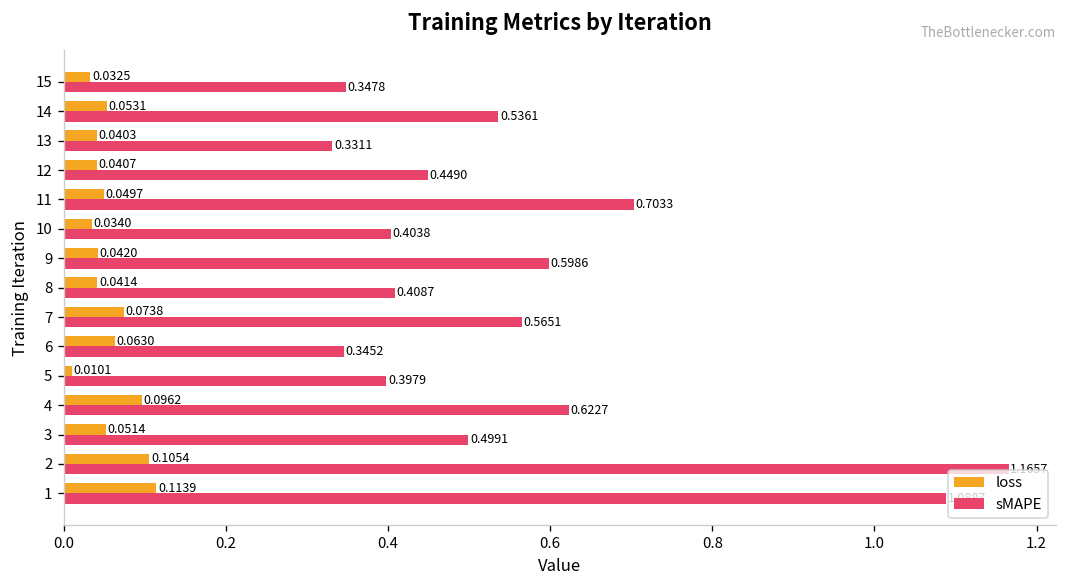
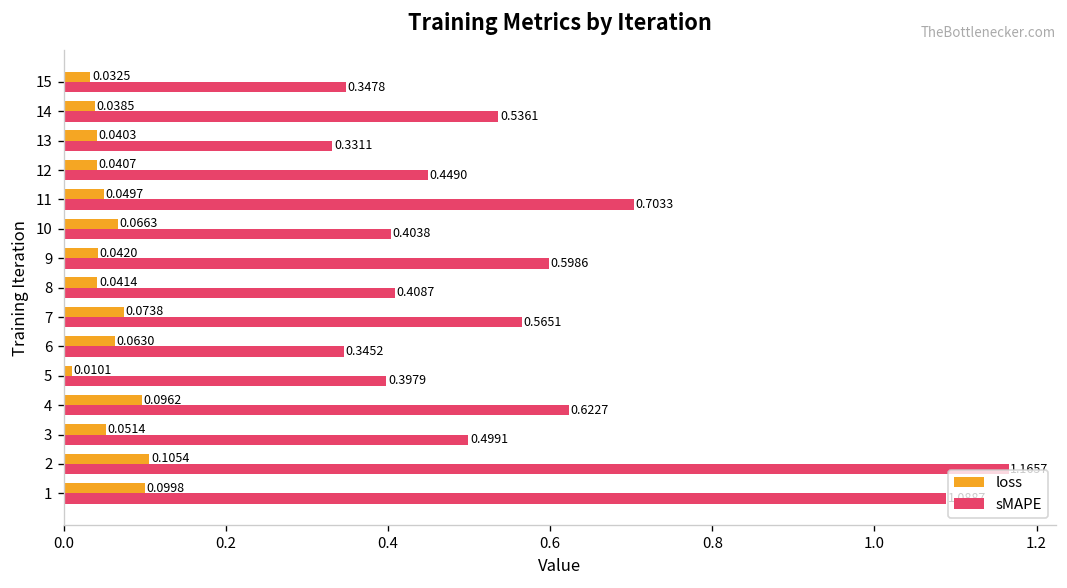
  {
    "loss": {
      "15": 0.0325,
-     "14": 0.0531,
+     "14": 0.0385,
      "13": 0.0403,
      "12": 0.0407,
      "11": 0.0497,
-     "10": 0.0340,
+     "10": 0.0663,
      "9": 0.0420,
      "8": 0.0414,
      "7": 0.0738,
      "6": 0.0630,
      "5": 0.0101,
      "4": 0.0962,
      "3": 0.0514,
      "2": 0.1054,
-     "1": 0.1139
+     "1": 0.0998
    },
    "sMAPE": {
      "15": 0.3478,
      "14": 0.5361,
      "13": 0.3311,
      "12": 0.4490,
      "11": 0.7033,
      "10": 0.4038,
      "9": 0.5986,
      "8": 0.4087,
      "7": 0.5651,
      "6": 0.3452,
      "5": 0.3979,
      "4": 0.6227,
      "3": 0.4991
    }
  }
